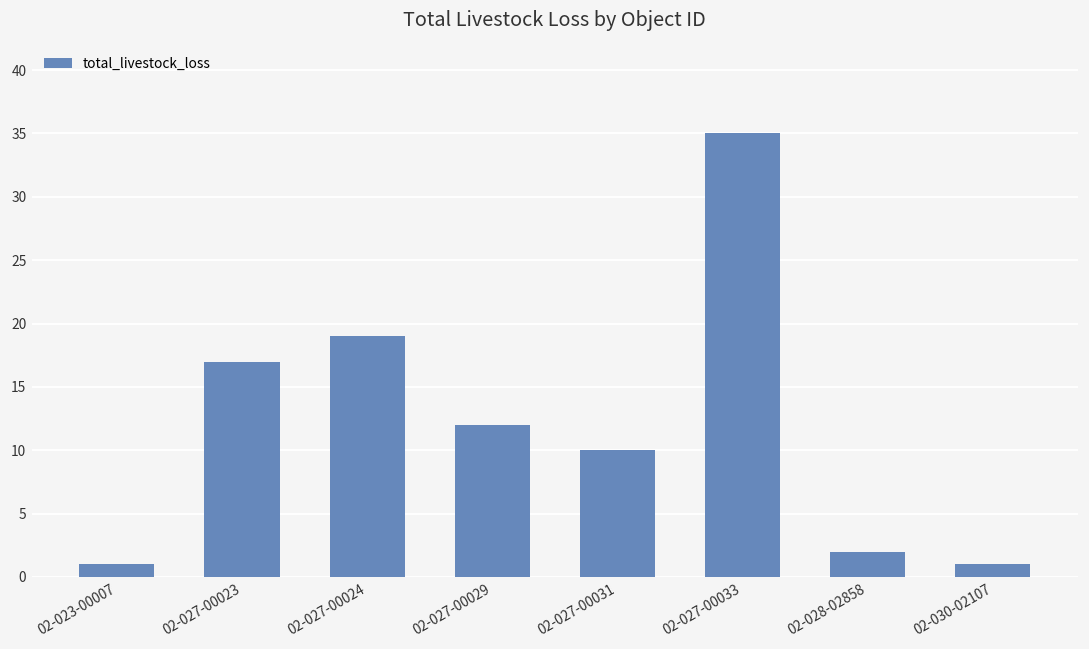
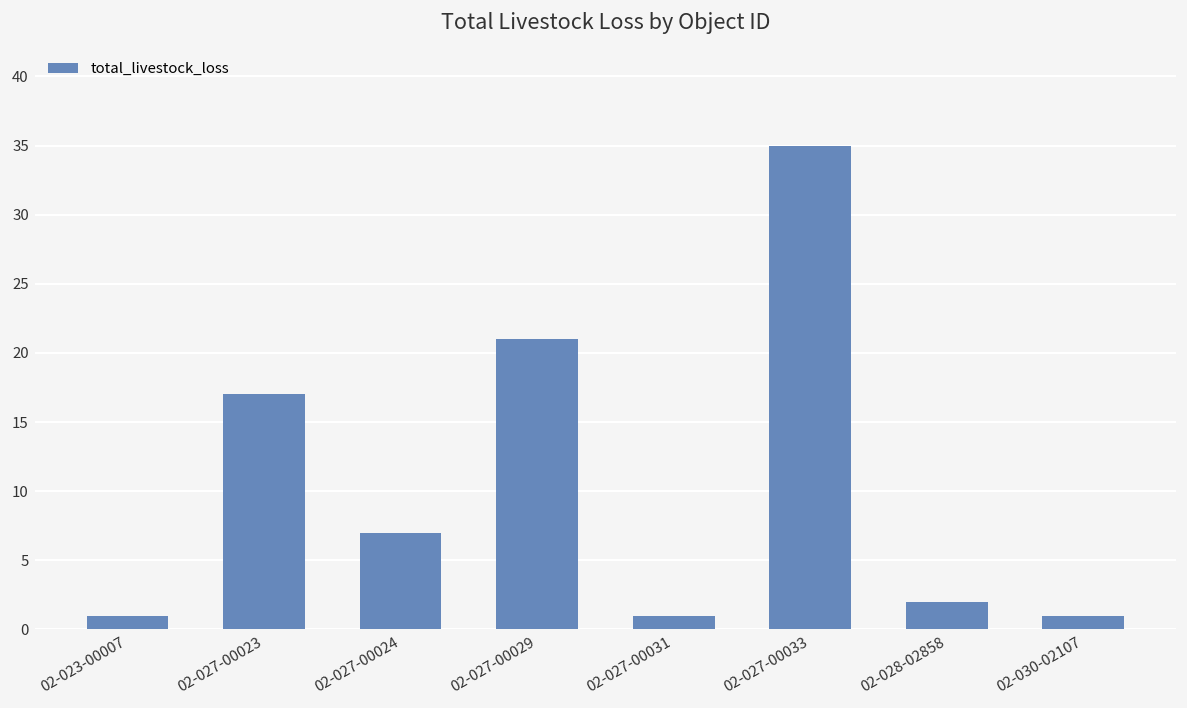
  {
    "02-023-00007": 1,
    "02-027-00023": 17,
-   "02-027-00024": 19,
-   "02-027-00029": 12,
-   "02-027-00031": 10,
+   "02-027-00024": 7,
+   "02-027-00029": 21,
+   "02-027-00031": 1,
    "02-027-00033": 35,
    "02-028-02858": 2,
    "02-030-02107": 1
  }
